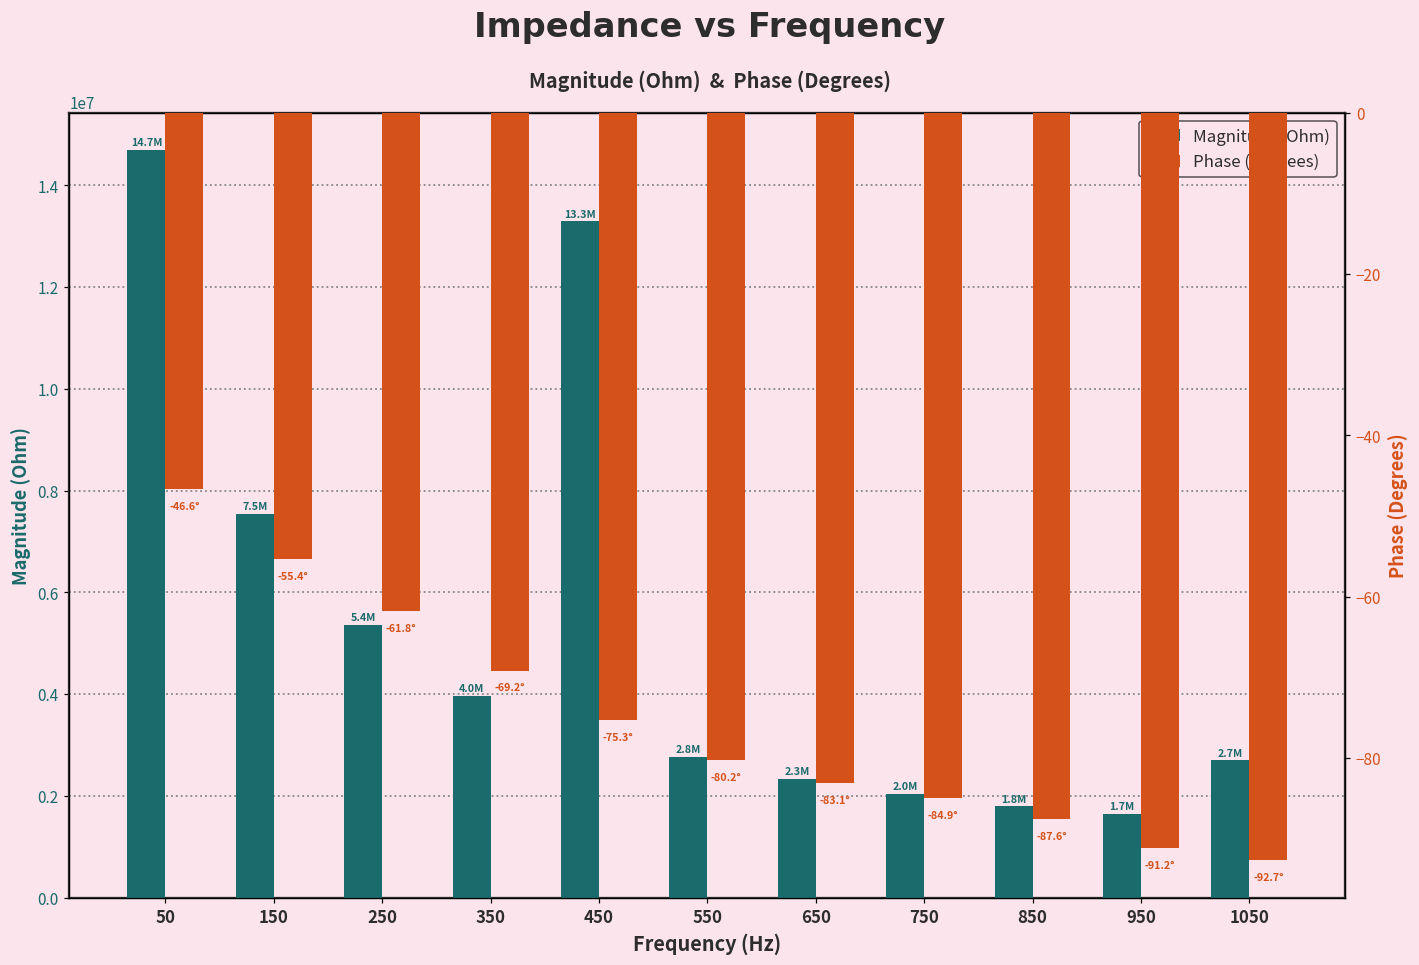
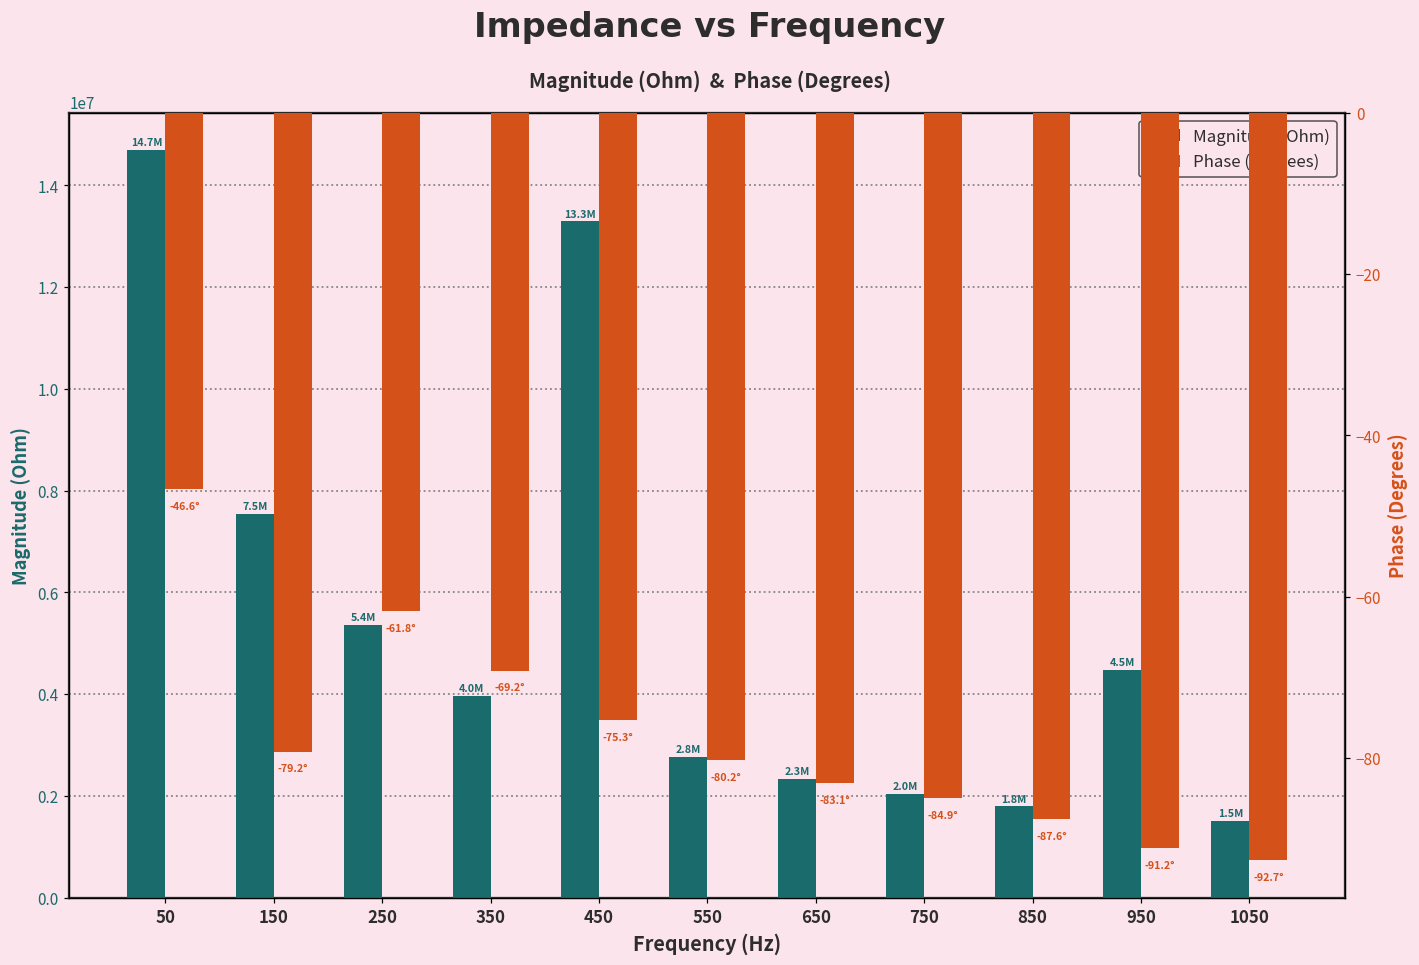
  {
    "Magnitude (Ohm)": {
      "50": "14.7M",
      "150": "7.5M",
      "250": "5.4M",
      "350": "4.0M",
      "450": "13.3M",
      "550": "2.8M",
      "650": "2.3M",
      "750": "2.0M",
      "850": "1.8M",
-     "950": "1.7M",
-     "1050": "2.7M"
+     "950": "4.5M",
+     "1050": "1.5M"
    },
    "Phase (Degrees)": {
      "50": "-46.6°",
-     "150": "-55.4°",
+     "150": "-79.2°",
      "250": "-61.8°",
      "350": "-69.2°",
      "450": "-75.3°",
      "550": "-80.2°",
      "650": "-83.1°",
      "750": "-84.9°",
      "850": "-87.6°",
      "950": "-91.2°",
      "1050": "-92.7°"
    }
  }
